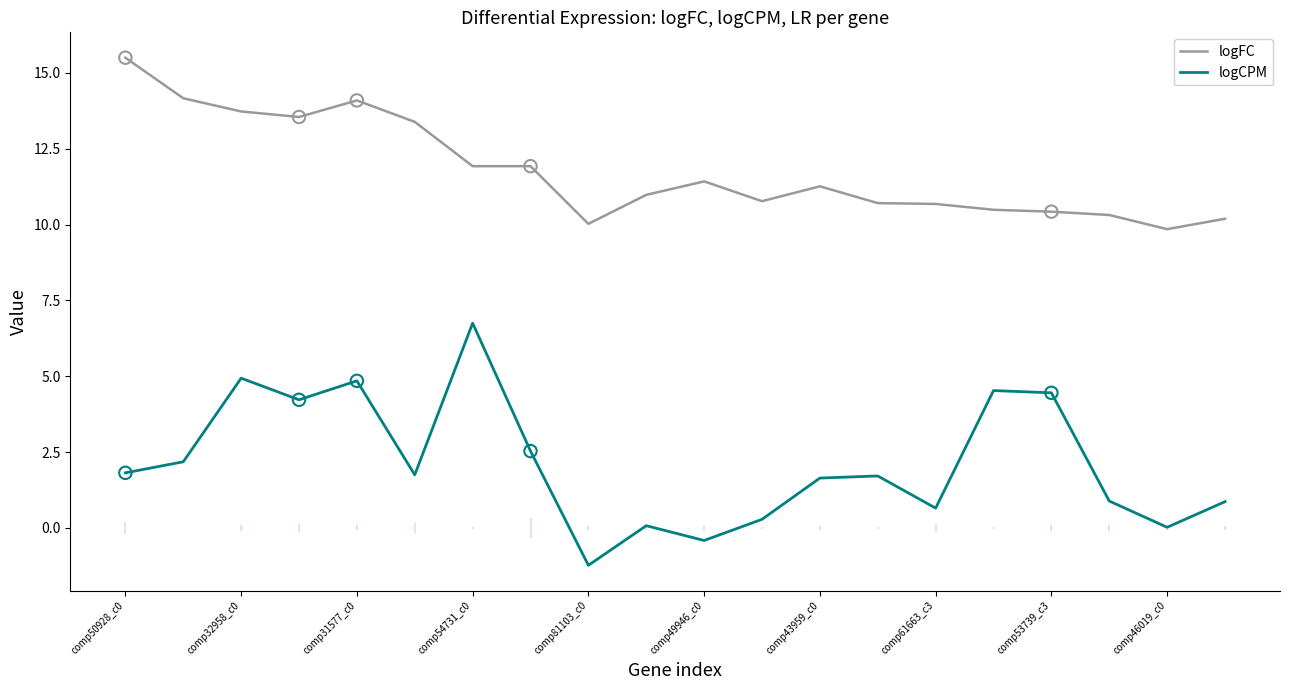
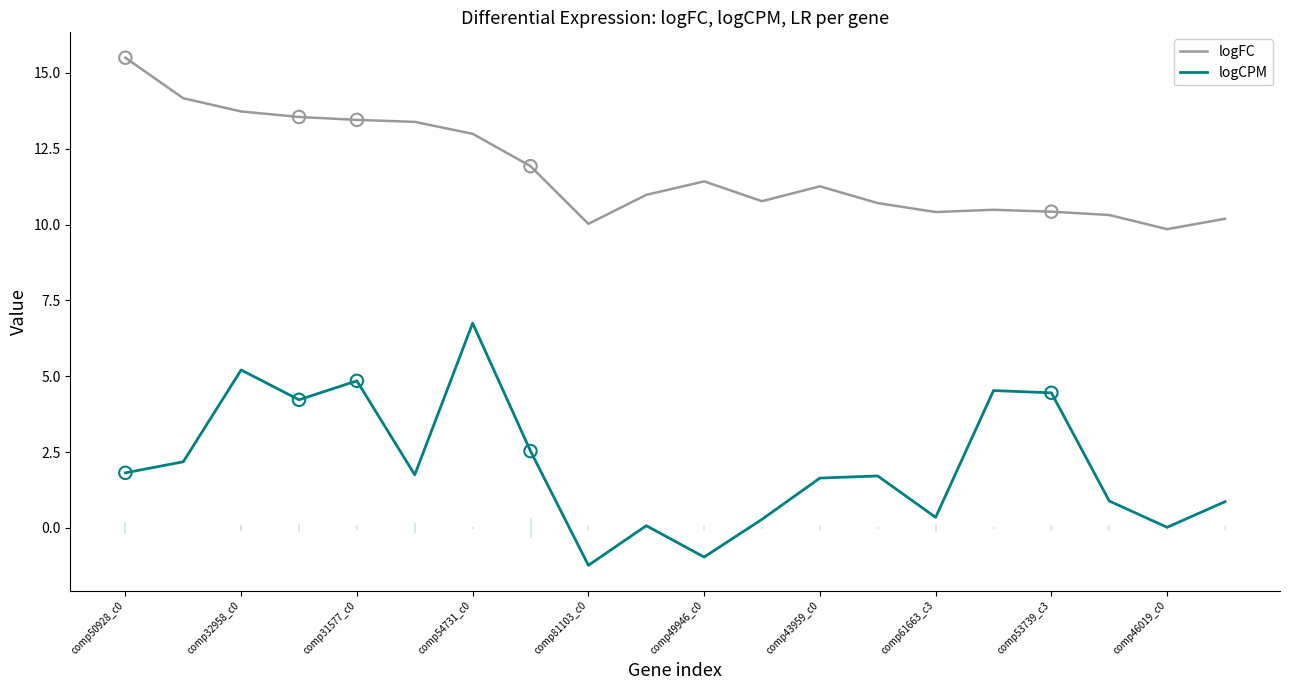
  {
    "logFC": {
      "comp32958_c0": 13.7,
-     "comp31577_c0": 14.1,
-     "comp54731_c0": 11.9,
+     "comp31577_c0": 13.4,
+     "comp54731_c0": 13.0,
      "comp81103_c0": 10.0,
      "comp49946_c0": 11.4,
      "comp43959_c0": 11.3,
-     "comp61663_c3": 10.7,
+     "comp61663_c3": 10.4,
      "comp46019_c0": 9.8
    },
    "logCPM": {
-     "comp32958_c0": 4.9,
+     "comp32958_c0": 5.2,
      "comp54731_c0": 6.7,
      "comp81103_c0": -1.2,
-     "comp49946_c0": -0.4,
+     "comp49946_c0": -1.0,
      "comp43959_c0": 1.6,
-     "comp61663_c3": 0.7,
+     "comp61663_c3": 0.4,
      "comp46019_c0": 0.0
    }
  }
